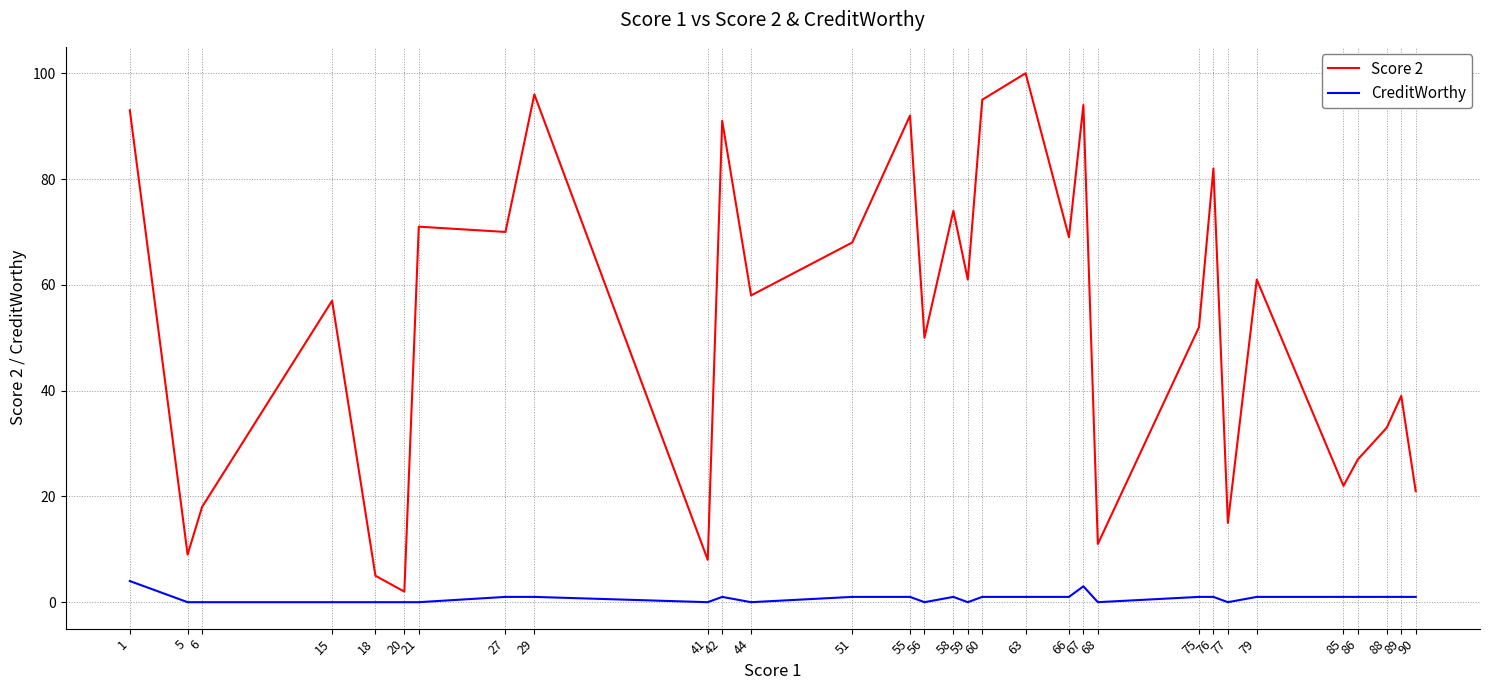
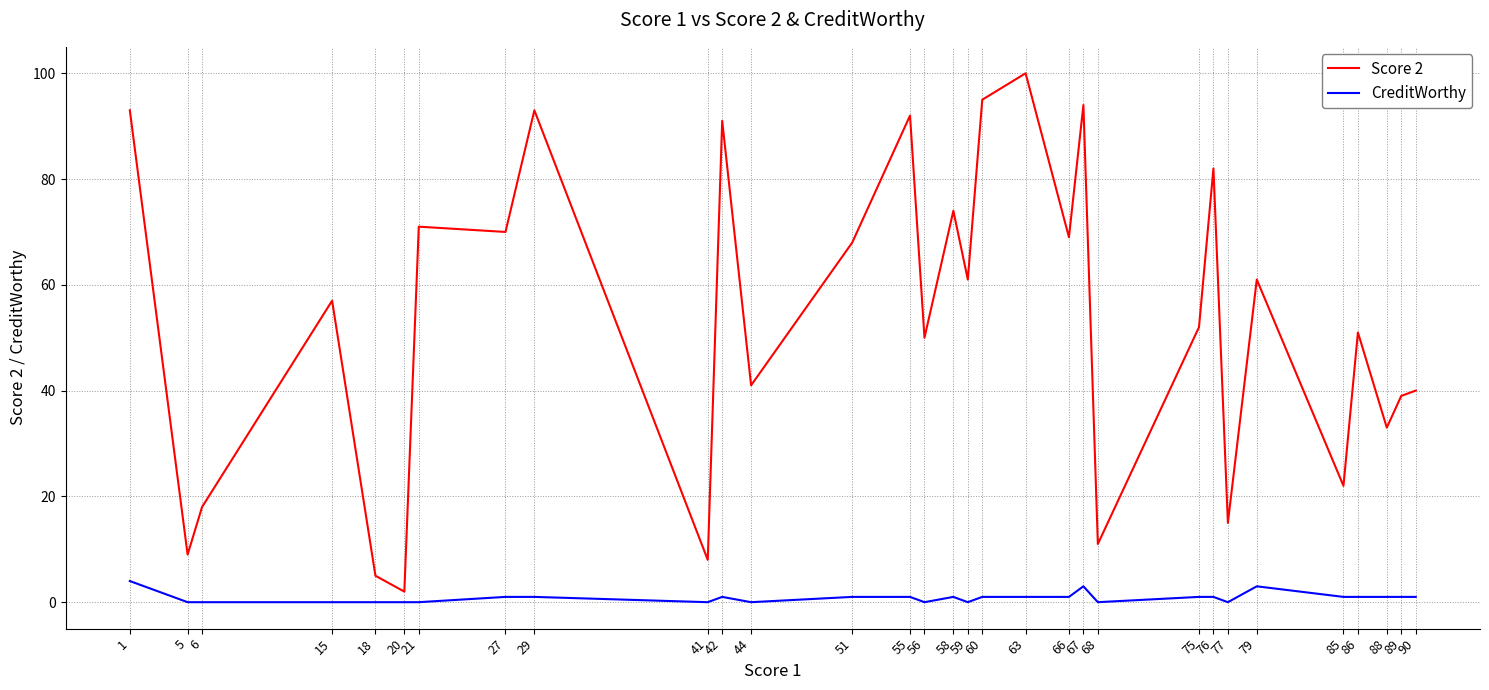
  {
    "Score 2": {
      "1": 93,
      "5": 9,
      "6": 18,
      "15": 57,
      "18": 5,
      "20": 2,
      "21": 71,
      "27": 70,
-     "29": 96,
+     "29": 93,
      "41": 8,
      "42": 91,
-     "44": 58,
+     "44": 41,
      "51": 68,
      "55": 92,
      "56": 50,
      "58": 74,
      "59": 61,
      "60": 95,
      "63": 100,
      "66": 69,
      "67": 94,
      "68": 11,
      "75": 52,
      "76": 82,
      "77": 15,
      "79": 61,
      "85": 22,
-     "86": 27,
+     "86": 51,
      "88": 33,
      "89": 39,
-     "90": 21
+     "90": 40
    },
    "CreditWorthy": {
      "1": 4,
      "5": 0,
      "6": 0,
      "15": 0,
      "18": 0,
      "20": 0,
      "21": 0,
      "27": 1,
      "29": 1,
      "41": 0,
      "42": 1,
      "44": 0,
      "51": 1,
      "55": 1,
      "56": 0,
      "58": 1,
      "59": 0,
      "60": 1,
      "63": 1,
      "66": 1,
      "67": 3,
      "68": 0,
      "75": 1,
      "76": 1,
      "77": 0,
-     "79": 1,
+     "79": 3,
      "85": 1,
      "86": 1,
      "88": 1,
      "89": 1,
      "90": 1
    }
  }
